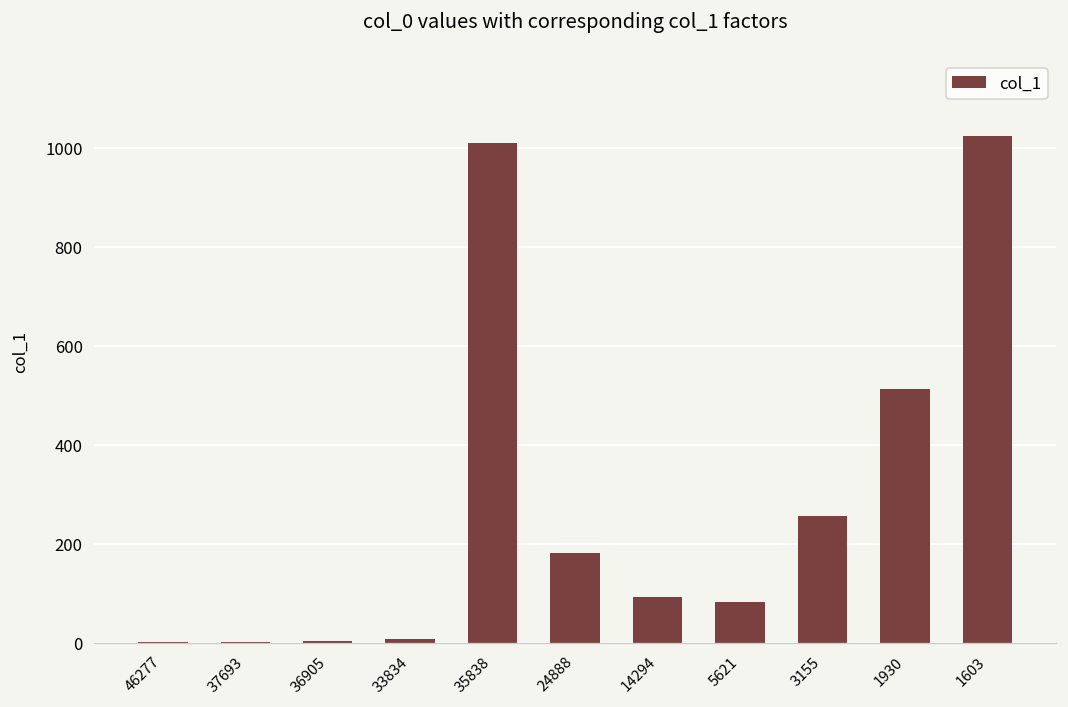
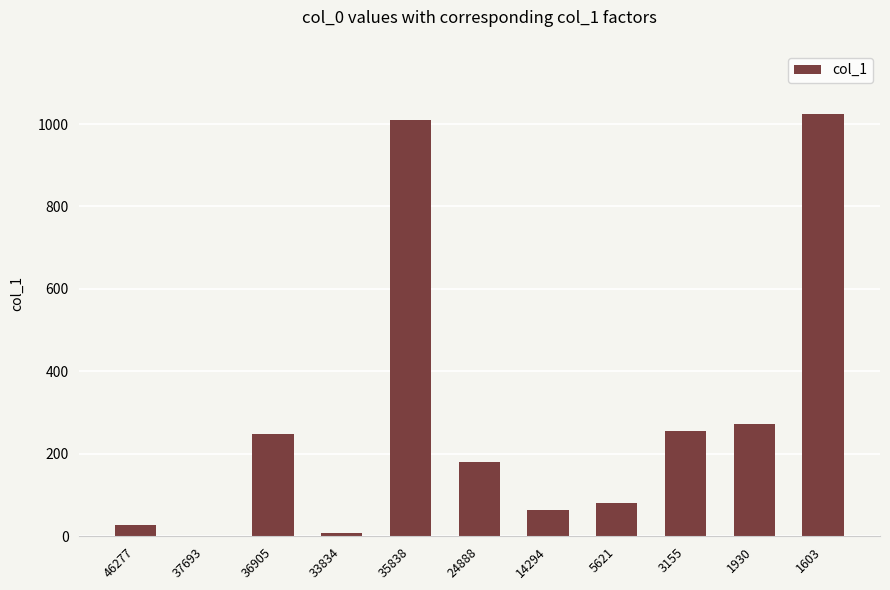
  {
-   "46277": 0,
-   "36905": 0,
+   "46277": 30,
+   "36905": 250,
    "33834": 10,
    "35838": 1010,
    "24888": 180,
-   "14294": 90,
+   "14294": 60,
    "5621": 80,
    "3155": 260,
-   "1930": 510,
+   "1930": 270,
    "1603": 1020
  }
